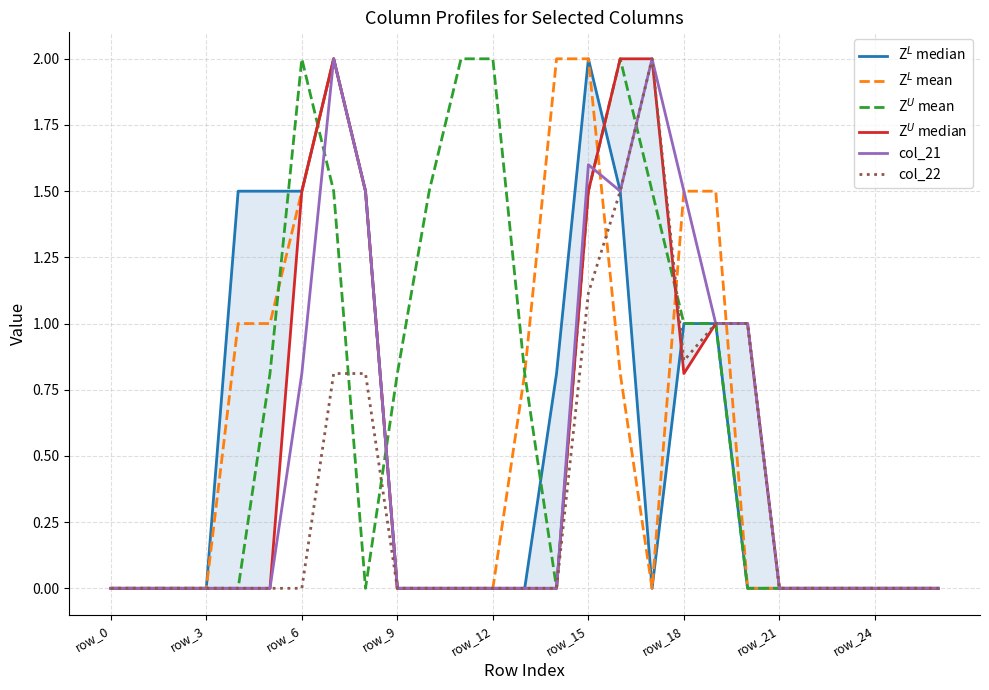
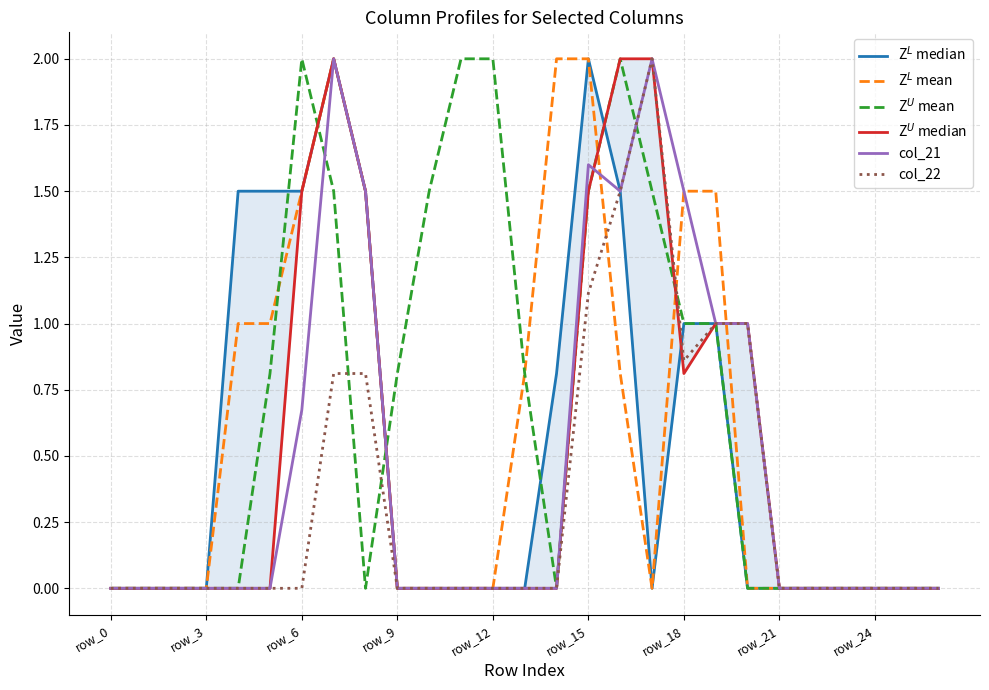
  {
    "col_21": {
-     "row_6": 0.81,
+     "row_6": 0.67,
      "row_15": 1.60
    },
    "col_22": {
      "row_6": 0.00,
      "row_15": 1.12,
      "row_18": 0.86
    }
  }
